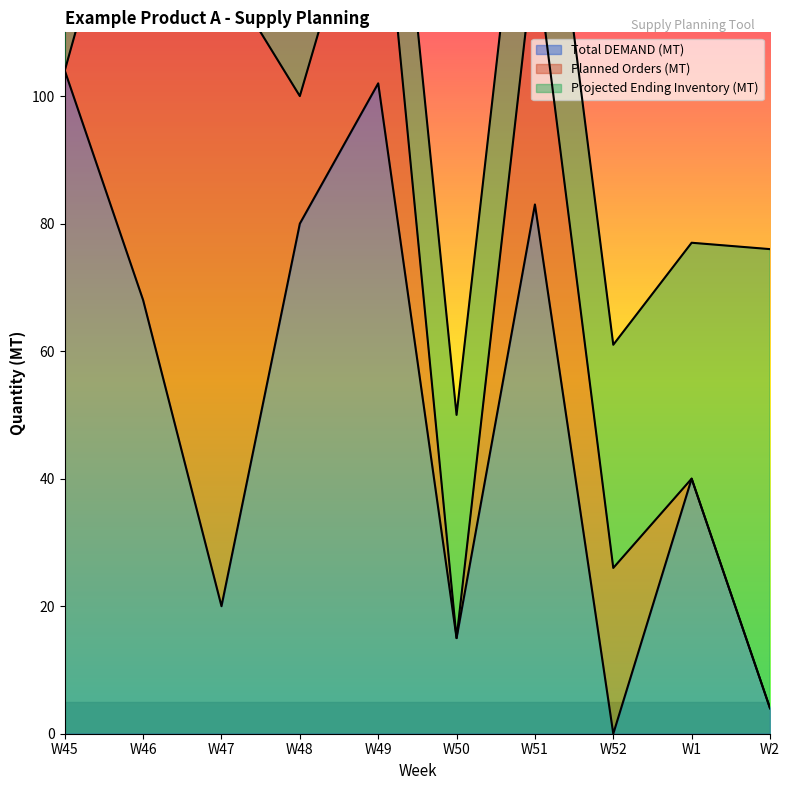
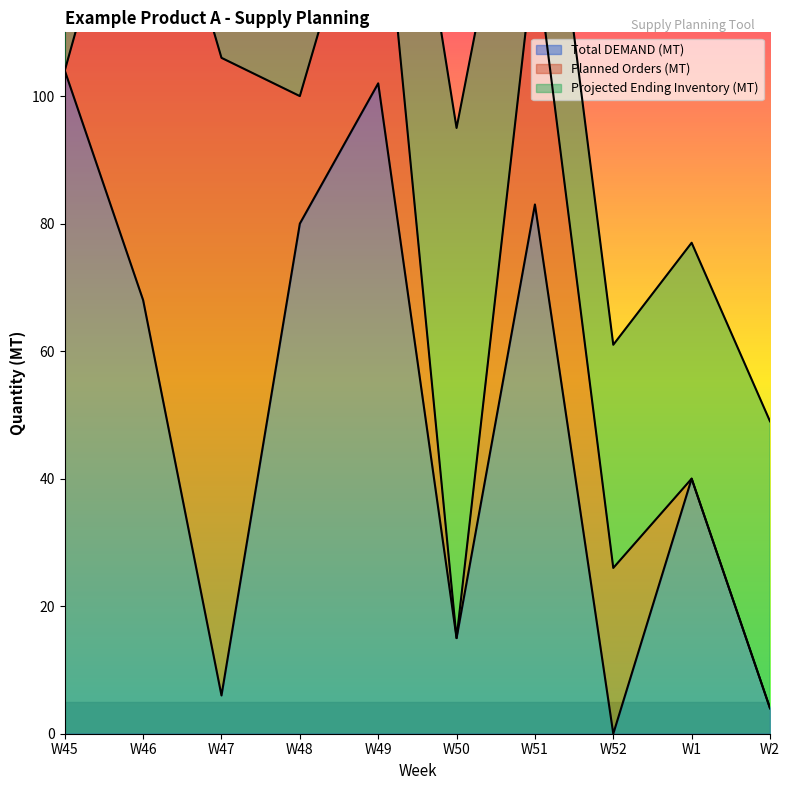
  {
    "Total DEMAND (MT)": {
      "W46": 68,
-     "W47": 20,
+     "W47": 6,
      "W48": 80,
      "W49": 102,
      "W51": 83
    },
    "Planned Orders (MT)": {
      "W48": 20,
      "W52": 26
    },
    "Projected Ending Inventory (MT)": {
-     "W50": 35,
+     "W50": 80,
      "W52": 35,
      "W1": 37,
-     "W2": 72
+     "W2": 45
    }
  }
